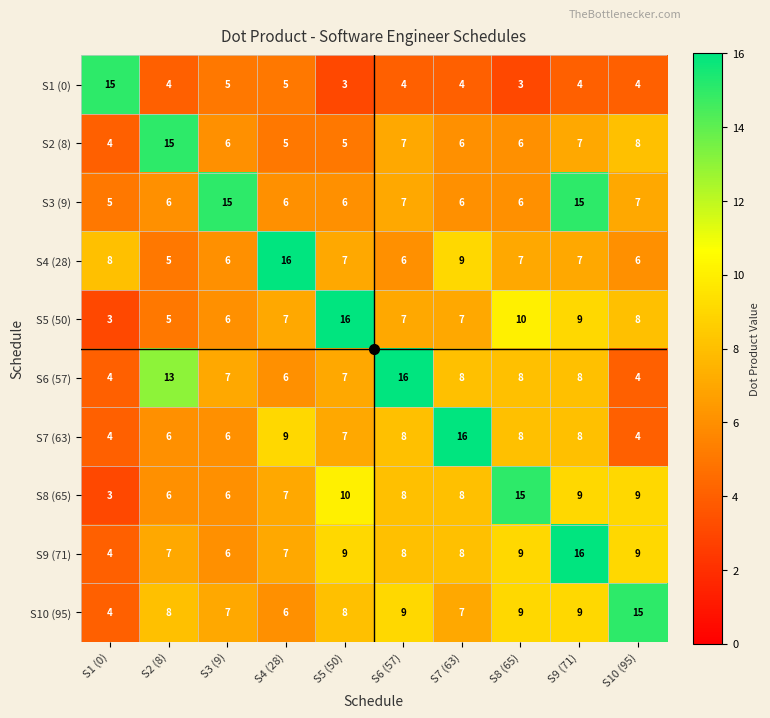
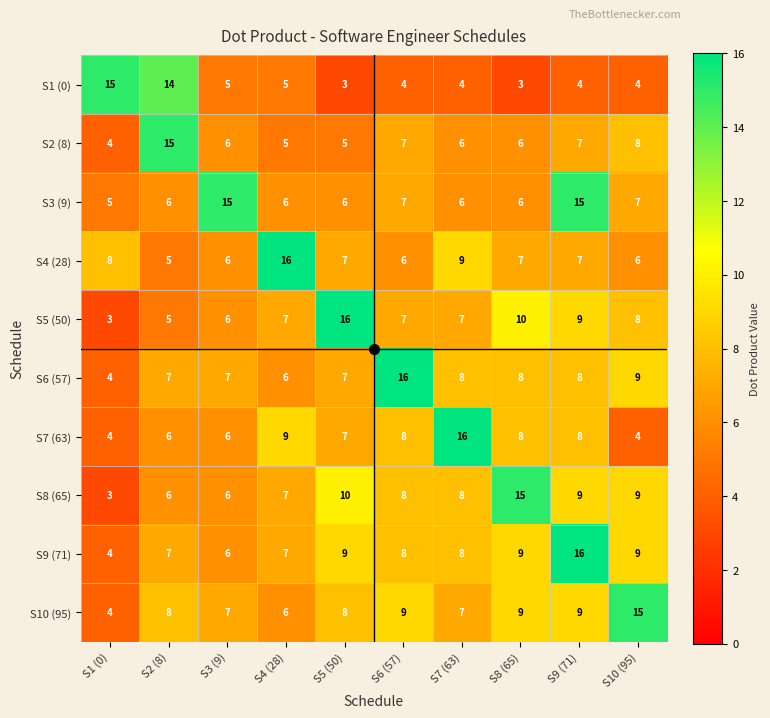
  {
    "S1 (0)": {
      "S1 (0)": 15,
-     "S2 (8)": 4,
+     "S2 (8)": 14,
      "S3 (9)": 5,
      "S4 (28)": 5,
      "S5 (50)": 3,
      "S6 (57)": 4,
      "S7 (63)": 4,
      "S8 (65)": 3,
      "S9 (71)": 4,
      "S10 (95)": 4
    },
    "S2 (8)": {
      "S1 (0)": 4,
      "S2 (8)": 15,
      "S3 (9)": 6,
      "S4 (28)": 5,
      "S5 (50)": 5,
      "S6 (57)": 7,
      "S7 (63)": 6,
      "S8 (65)": 6,
      "S9 (71)": 7,
      "S10 (95)": 8
    },
    "S3 (9)": {
      "S1 (0)": 5,
      "S2 (8)": 6,
      "S3 (9)": 15,
      "S4 (28)": 6,
      "S5 (50)": 6,
      "S6 (57)": 7,
      "S7 (63)": 6,
      "S8 (65)": 6,
      "S9 (71)": 15,
      "S10 (95)": 7
    },
    "S4 (28)": {
      "S1 (0)": 8,
      "S2 (8)": 5,
      "S3 (9)": 6,
      "S4 (28)": 16,
      "S5 (50)": 7,
      "S6 (57)": 6,
      "S7 (63)": 9,
      "S8 (65)": 7,
      "S9 (71)": 7,
      "S10 (95)": 6
    },
    "S5 (50)": {
      "S1 (0)": 3,
      "S2 (8)": 5,
      "S3 (9)": 6,
      "S4 (28)": 7,
      "S5 (50)": 16,
      "S6 (57)": 7,
      "S7 (63)": 7,
      "S8 (65)": 10,
      "S9 (71)": 9,
      "S10 (95)": 8
    },
    "S6 (57)": {
      "S1 (0)": 4,
-     "S2 (8)": 13,
+     "S2 (8)": 7,
      "S3 (9)": 7,
      "S4 (28)": 6,
      "S5 (50)": 7,
      "S6 (57)": 16,
      "S7 (63)": 8,
      "S8 (65)": 8,
      "S9 (71)": 8,
-     "S10 (95)": 4
+     "S10 (95)": 9
    },
    "S7 (63)": {
      "S1 (0)": 4,
      "S2 (8)": 6,
      "S3 (9)": 6,
      "S4 (28)": 9,
      "S5 (50)": 7,
      "S6 (57)": 8,
      "S7 (63)": 16,
      "S8 (65)": 8,
      "S9 (71)": 8,
      "S10 (95)": 4
    },
    "S8 (65)": {
      "S1 (0)": 3,
      "S2 (8)": 6,
      "S3 (9)": 6,
      "S4 (28)": 7,
      "S5 (50)": 10,
      "S6 (57)": 8,
      "S7 (63)": 8,
      "S8 (65)": 15,
      "S9 (71)": 9,
      "S10 (95)": 9
    },
    "S9 (71)": {
      "S1 (0)": 4,
      "S2 (8)": 7,
      "S3 (9)": 6,
      "S4 (28)": 7,
      "S5 (50)": 9,
      "S6 (57)": 8,
      "S7 (63)": 8,
      "S8 (65)": 9,
      "S9 (71)": 16,
      "S10 (95)": 9
    },
    "S10 (95)": {
      "S1 (0)": 4,
      "S2 (8)": 8,
      "S3 (9)": 7,
      "S4 (28)": 6,
      "S5 (50)": 8,
      "S6 (57)": 9,
      "S7 (63)": 7,
      "S8 (65)": 9,
      "S9 (71)": 9,
      "S10 (95)": 15
    }
  }
